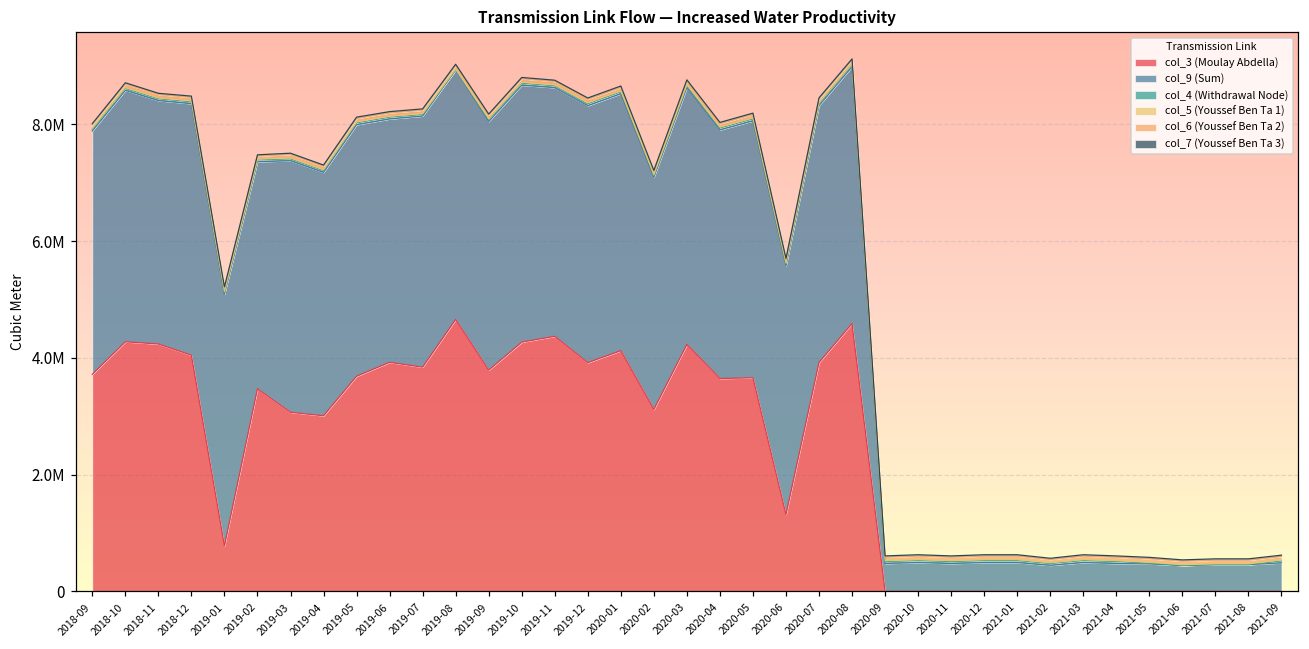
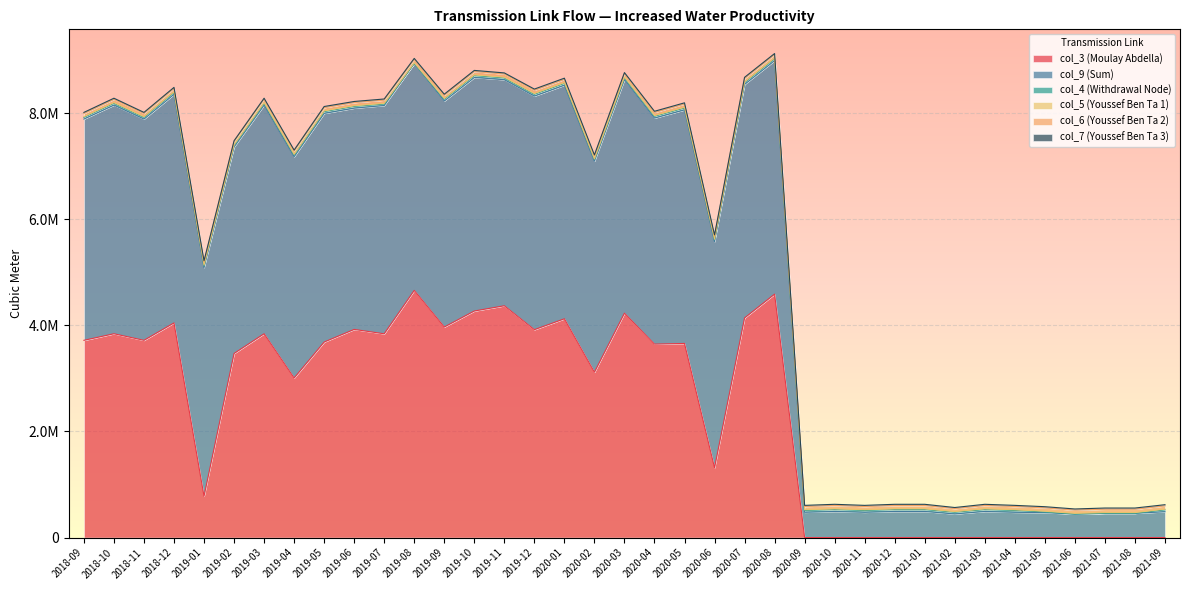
  {
    "col_3 (Moulay Abdella)": {
      "2018-09": 3700000,
-     "2018-10": 4300000,
-     "2018-11": 4200000,
+     "2018-10": 3800000,
+     "2018-11": 3700000,
      "2018-12": 4000000,
      "2019-01": 800000,
      "2019-02": 3500000,
-     "2019-03": 3100000,
+     "2019-03": 3800000,
      "2019-04": 3000000,
      "2019-05": 3700000,
      "2019-06": 3900000,
      "2019-07": 3800000,
      "2019-08": 4700000,
-     "2019-09": 3800000,
+     "2019-09": 4000000,
      "2019-10": 4300000,
      "2019-11": 4400000,
      "2019-12": 3900000,
      "2020-01": 4100000,
      "2020-02": 3100000,
      "2020-03": 4200000,
      "2020-04": 3600000,
      "2020-05": 3700000,
      "2020-06": 1300000,
-     "2020-07": 3900000,
+     "2020-07": 4100000,
      "2020-08": 4600000,
      "2020-09": 0,
      "2020-10": 0,
      "2020-11": 0,
      "2020-12": 0,
      "2021-01": 0,
      "2021-02": 0,
      "2021-03": 0,
      "2021-04": 0,
      "2021-05": 0,
      "2021-06": 0,
      "2021-07": 0,
      "2021-08": 0,
      "2021-09": 0
    }
  }
